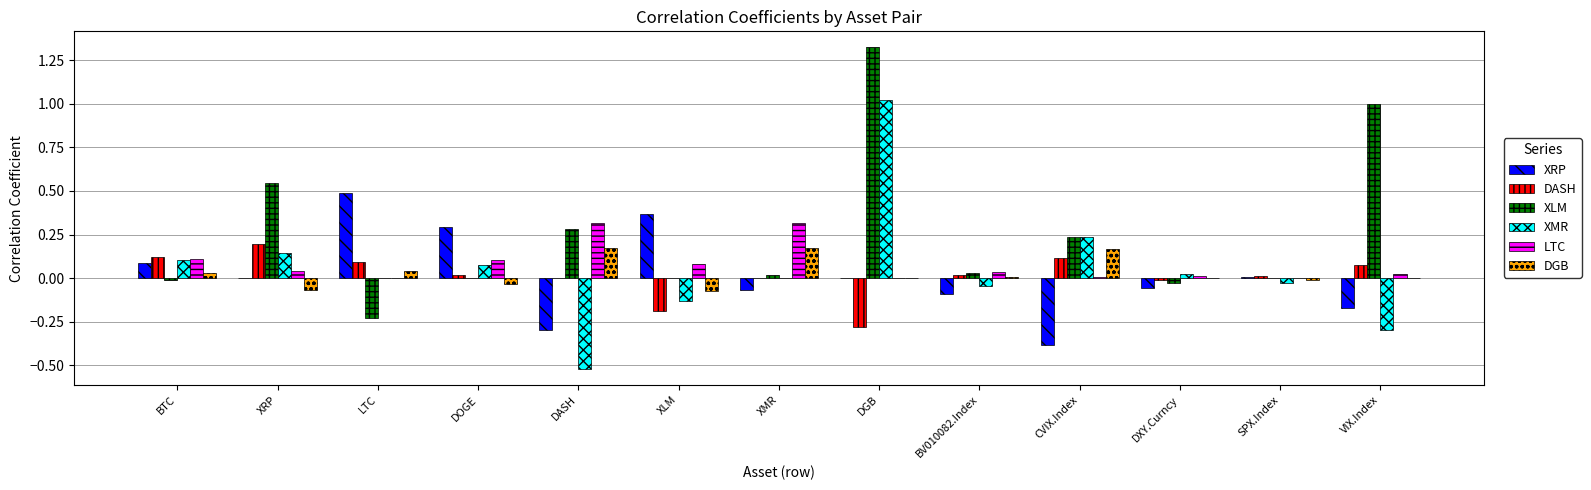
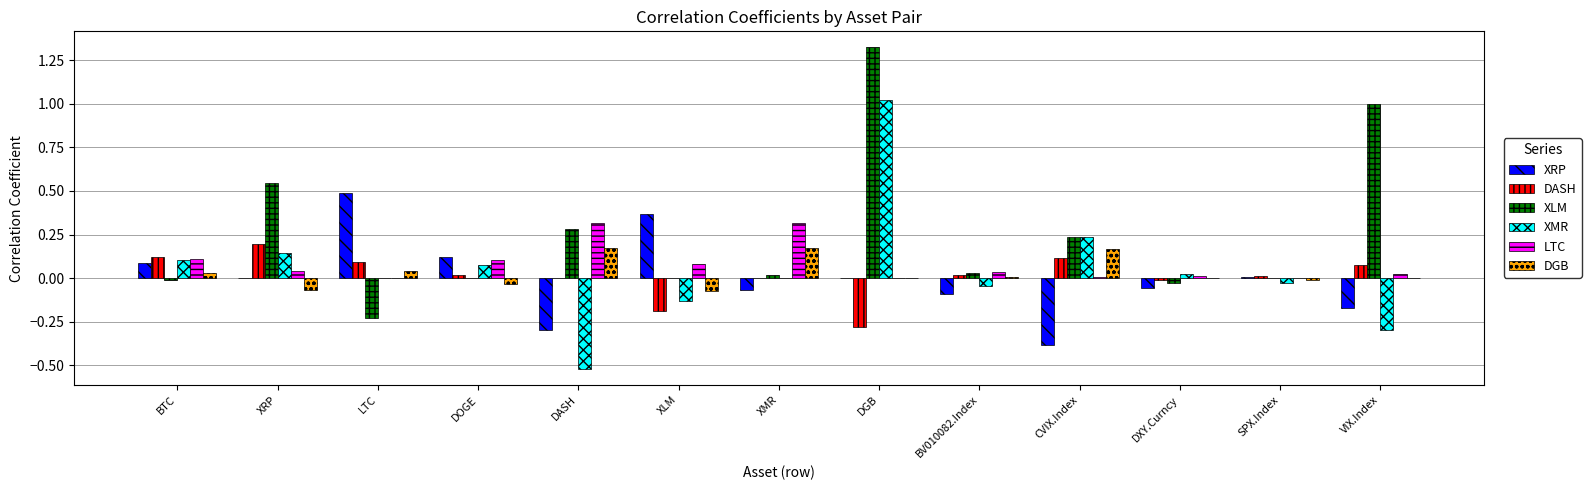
  {
    "XRP": {
      "BTC": 0.09,
      "XRP": 0.00,
      "LTC": 0.49,
-     "DOGE": 0.29,
+     "DOGE": 0.12,
      "DASH": -0.30,
      "XLM": 0.37,
      "XMR": -0.07,
      "DGB": 0.00,
      "BV010082.Index": -0.09,
      "CVIX.Index": -0.39,
      "DXY.Curncy": -0.06,
      "VIX.Index": -0.17
    },
    "DASH": {
      "BTC": 0.12,
      "XRP": 0.20,
      "LTC": 0.10,
      "DOGE": 0.02,
      "DASH": 0.00,
      "XLM": -0.19,
      "XMR": 0.00,
      "DGB": -0.28,
      "BV010082.Index": 0.02,
      "CVIX.Index": 0.11,
      "SPX.Index": 0.01,
      "VIX.Index": 0.07
    },
    "XLM": {
      "XRP": 0.55,
      "LTC": -0.23,
      "DOGE": 0.00,
      "DASH": 0.28,
      "XLM": 0.00,
      "XMR": 0.02,
      "DGB": 1.32,
      "BV010082.Index": 0.03,
      "CVIX.Index": 0.24,
      "DXY.Curncy": -0.03,
      "VIX.Index": 1.00
    },
    "XMR": {
      "BTC": 0.10,
      "XRP": 0.14,
      "LTC": 0.00,
      "DOGE": 0.08,
      "DASH": -0.52,
      "XLM": -0.13,
      "XMR": 0.00,
      "DGB": 1.02,
      "BV010082.Index": -0.05,
      "CVIX.Index": 0.24,
      "DXY.Curncy": 0.02,
      "SPX.Index": -0.03,
      "VIX.Index": -0.30
    },
    "LTC": {
      "BTC": 0.11,
      "XRP": 0.04,
      "LTC": 0.00,
      "DOGE": 0.10,
      "DASH": 0.32,
      "XLM": 0.08,
      "XMR": 0.32,
      "DGB": 0.00,
      "BV010082.Index": 0.03,
      "SPX.Index": 0.00,
      "VIX.Index": 0.02
    },
    "DGB": {
      "BTC": 0.03,
      "XRP": -0.07,
      "LTC": 0.04,
      "DOGE": -0.04,
      "DASH": 0.17,
      "XLM": -0.07,
      "XMR": 0.17,
      "DGB": 0.00,
      "CVIX.Index": 0.17,
      "DXY.Curncy": 0.00,
      "VIX.Index": 0.00
    }
  }
